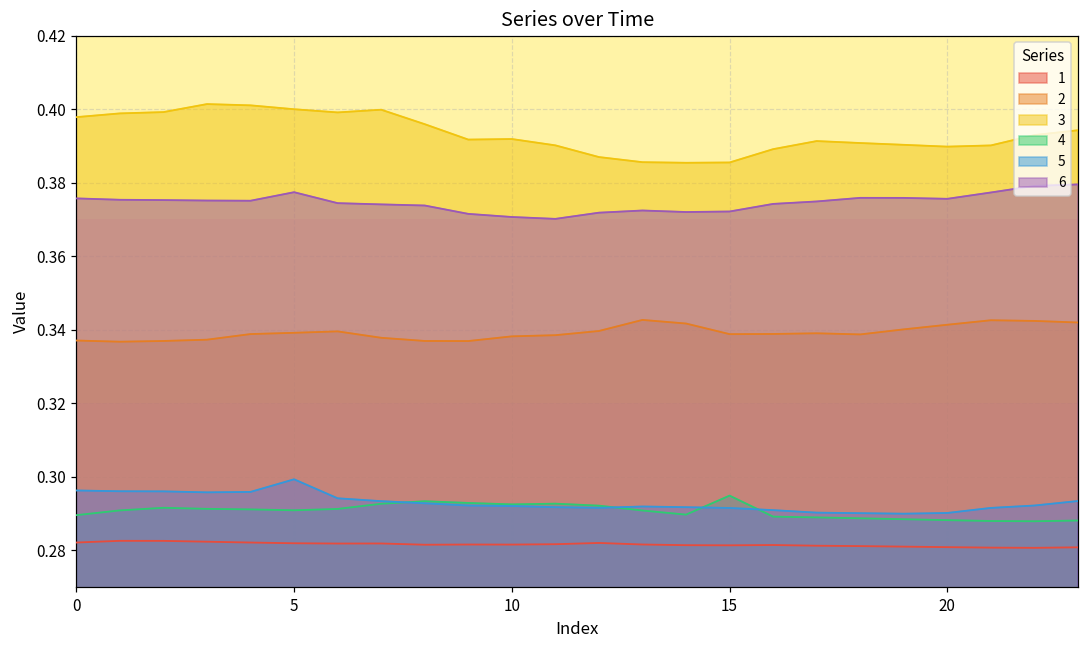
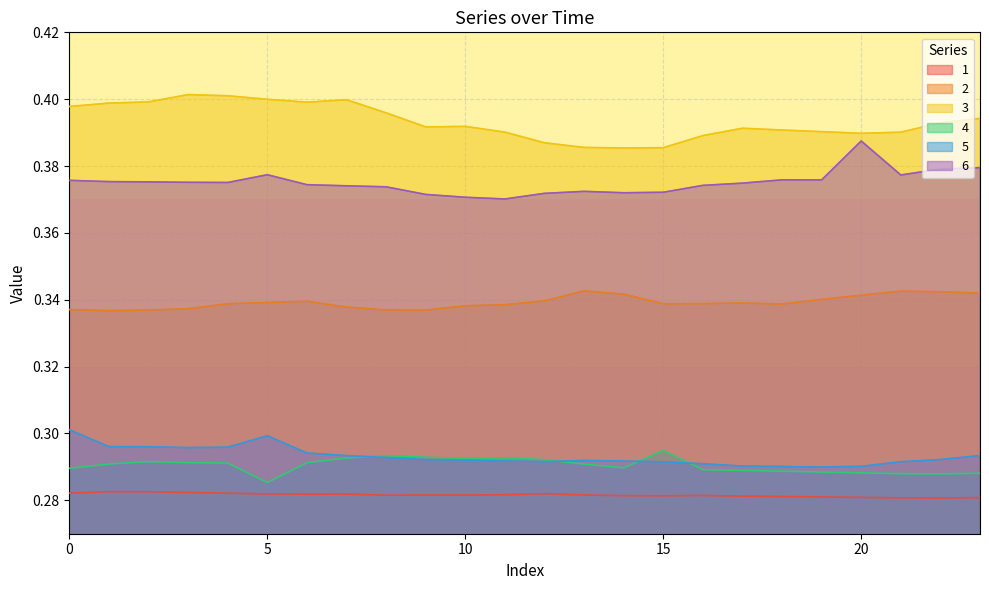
  {
    "4": {
      "0": 0.290,
-     "5": 0.291,
+     "5": 0.285,
      "15": 0.295,
      "20": 0.288
    },
    "5": {
-     "0": 0.296,
+     "0": 0.301,
      "5": 0.299,
      "15": 0.292,
      "20": 0.290
    },
    "6": {
      "0": 0.376,
      "5": 0.377,
      "10": 0.371,
      "15": 0.372,
-     "20": 0.376
+     "20": 0.387
    }
  }
